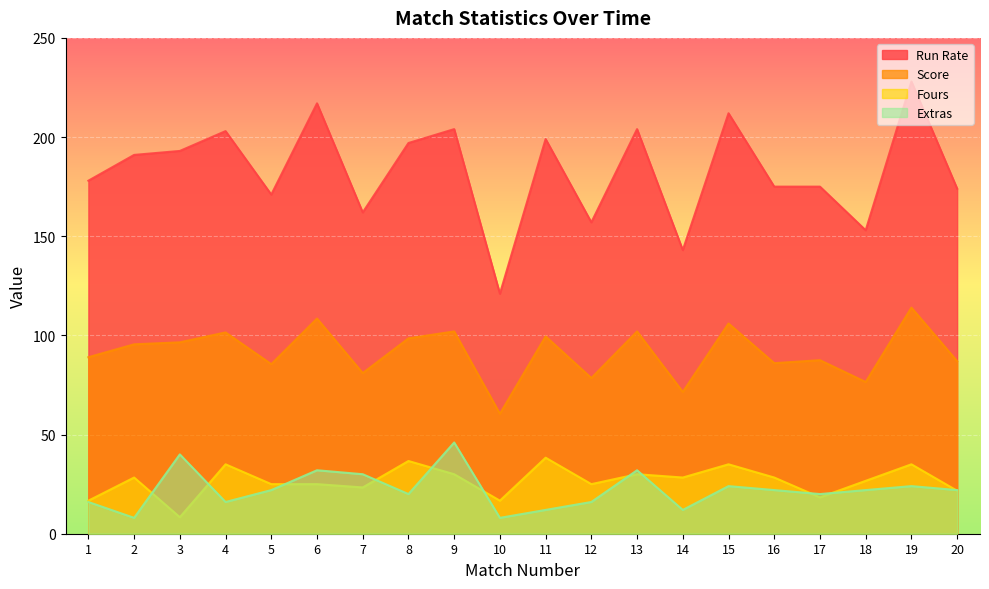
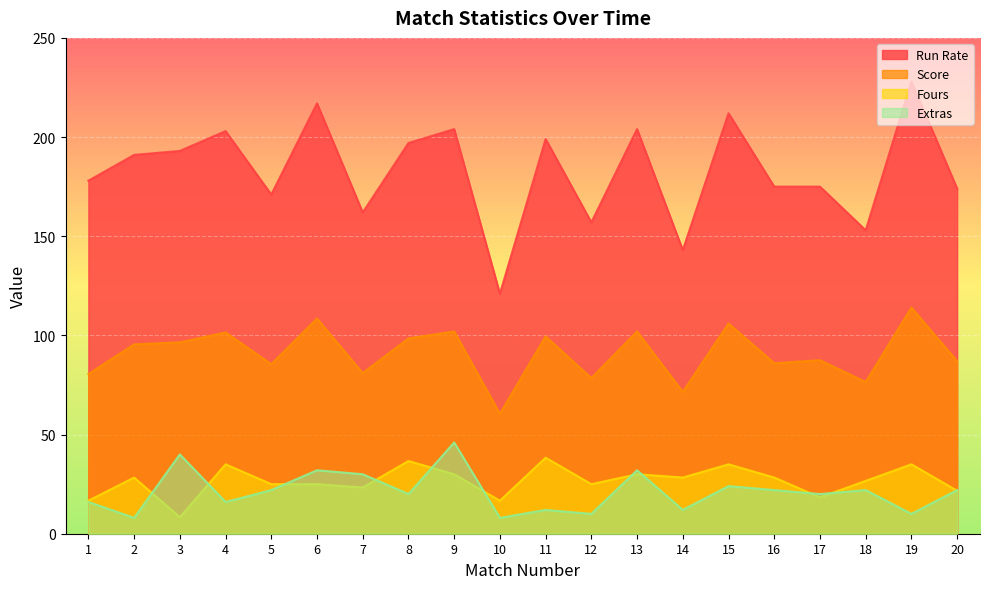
  {
    "Run Rate": {
      "1": 178,
      "2": 191,
      "3": 193,
      "4": 203,
      "5": 171,
      "6": 217,
      "7": 162,
      "8": 197,
      "9": 204,
      "10": 121,
      "11": 199,
      "12": 157,
      "13": 204,
      "14": 143,
      "15": 212,
      "16": 175,
      "17": 175,
      "18": 153,
      "20": 174
    },
    "Score": {
-     "1": 89,
+     "1": 81,
      "2": 96,
      "3": 97,
      "4": 102,
      "5": 86,
      "6": 109,
      "7": 81,
      "8": 99,
      "9": 102,
      "10": 61,
      "11": 100,
      "12": 79,
      "13": 102,
      "14": 72,
      "15": 106,
      "16": 86,
      "17": 88,
      "18": 77,
      "19": 114,
      "20": 87
    },
    "Fours": {
      "2": 28,
      "3": 8,
      "4": 35,
      "5": 25,
      "6": 25,
      "7": 23,
      "8": 37,
      "9": 30,
      "10": 17,
      "11": 38,
      "12": 25,
      "13": 30,
      "14": 28,
      "15": 35,
      "16": 28,
      "17": 18,
      "18": 27,
      "19": 35
    },
    "Extras": {
      "2": 8,
      "3": 40,
      "4": 16,
      "5": 22,
      "6": 32,
      "7": 30,
      "8": 20,
      "9": 46,
      "10": 8,
      "11": 12,
-     "12": 16,
+     "12": 10,
      "13": 32,
      "14": 12,
      "15": 24,
      "16": 22,
      "17": 20,
      "18": 22,
-     "19": 24
+     "19": 10
    }
  }
